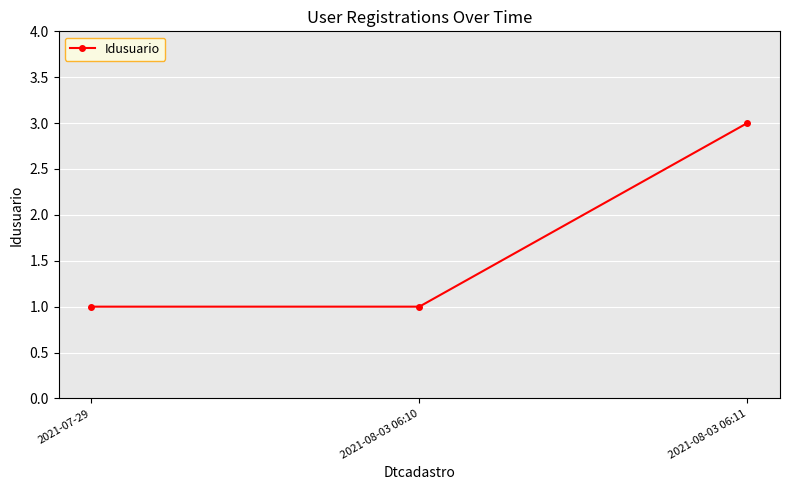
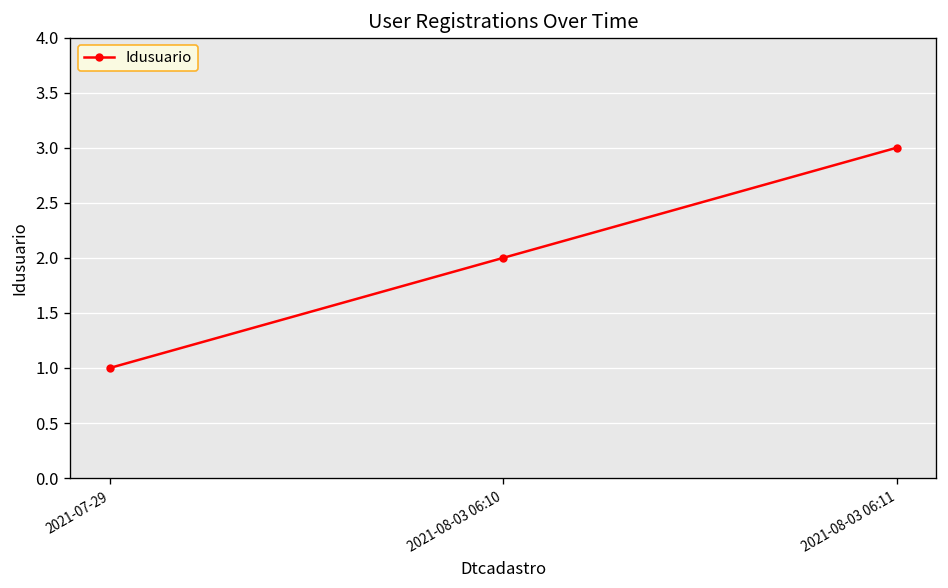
  {
    "2021-07-29": 1,
-   "2021-08-03 06:10": 1,
+   "2021-08-03 06:10": 2,
    "2021-08-03 06:11": 3
  }
